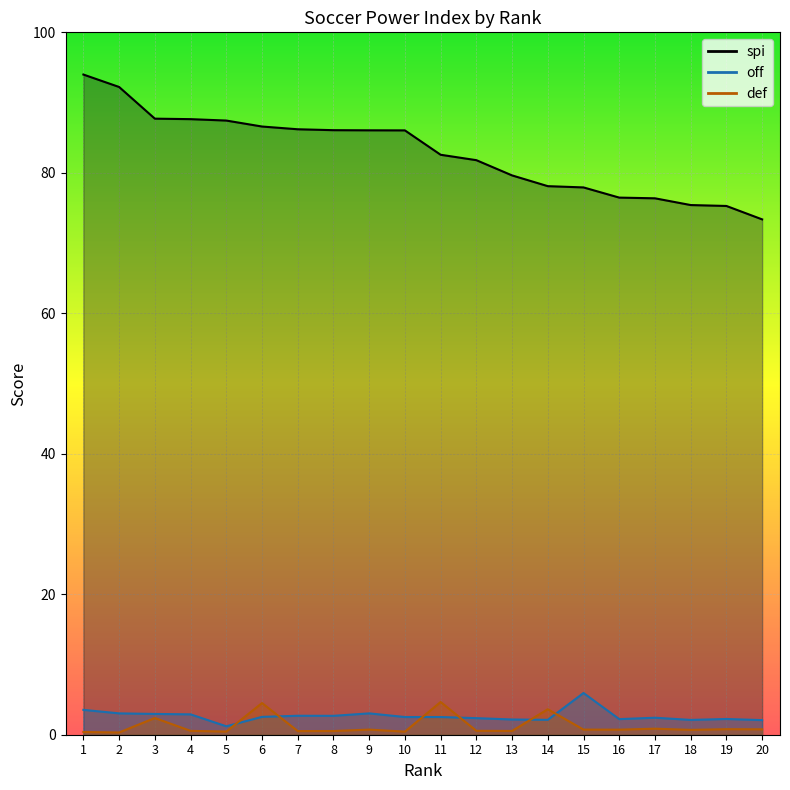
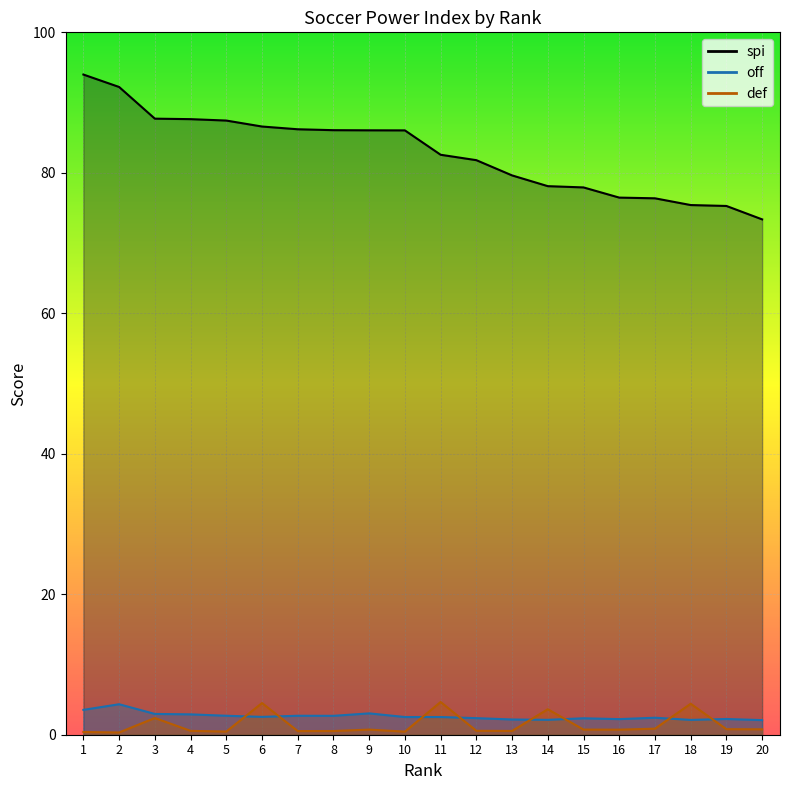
  {
    "off": {
      "1": 4,
-     "2": 3,
+     "2": 4,
      "3": 3,
      "4": 3,
-     "5": 1,
+     "5": 3,
      "6": 3,
      "7": 3,
      "8": 3,
      "9": 3,
      "10": 3,
      "11": 3,
      "12": 2,
      "13": 2,
      "14": 2,
-     "15": 6,
+     "15": 2,
      "16": 2,
      "17": 2,
      "18": 2,
      "19": 2,
      "20": 2
    },
    "def": {
      "1": 0,
      "2": 0,
      "3": 2,
      "4": 1,
      "5": 0,
      "6": 5,
      "7": 1,
      "8": 1,
      "9": 1,
      "10": 0,
      "11": 5,
      "12": 1,
      "13": 1,
      "14": 4,
      "15": 1,
      "16": 1,
      "17": 1,
-     "18": 1,
+     "18": 4,
      "19": 1,
      "20": 1
    }
  }
